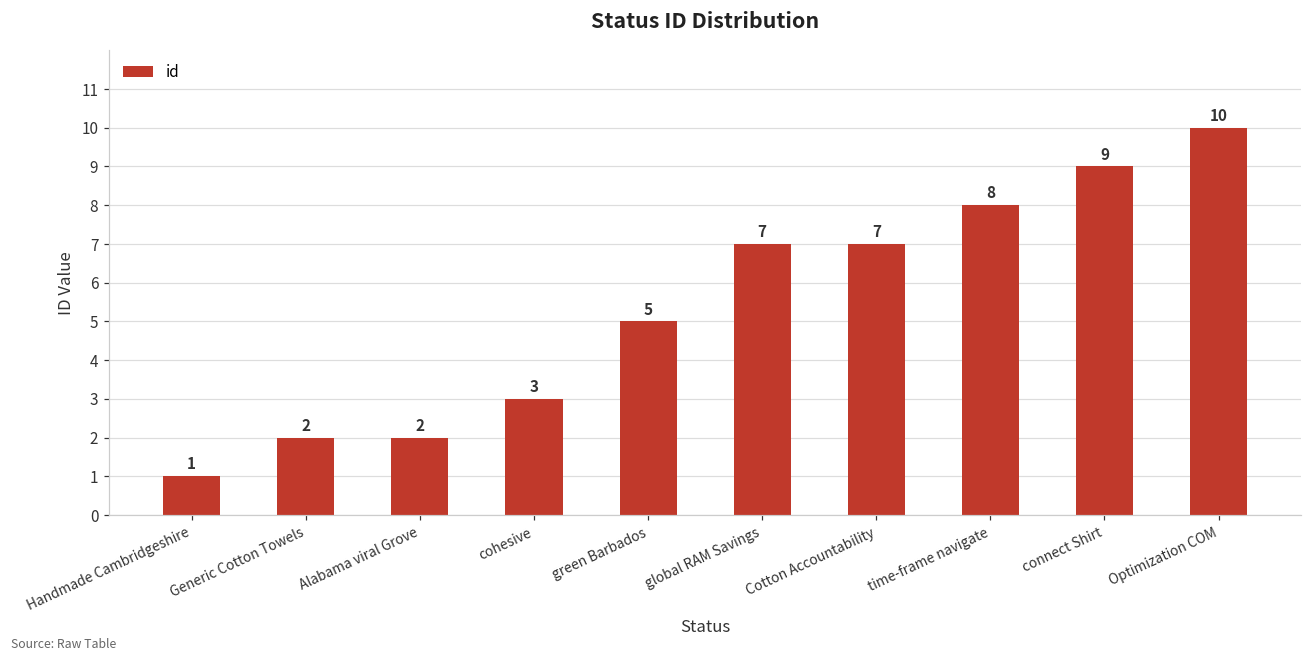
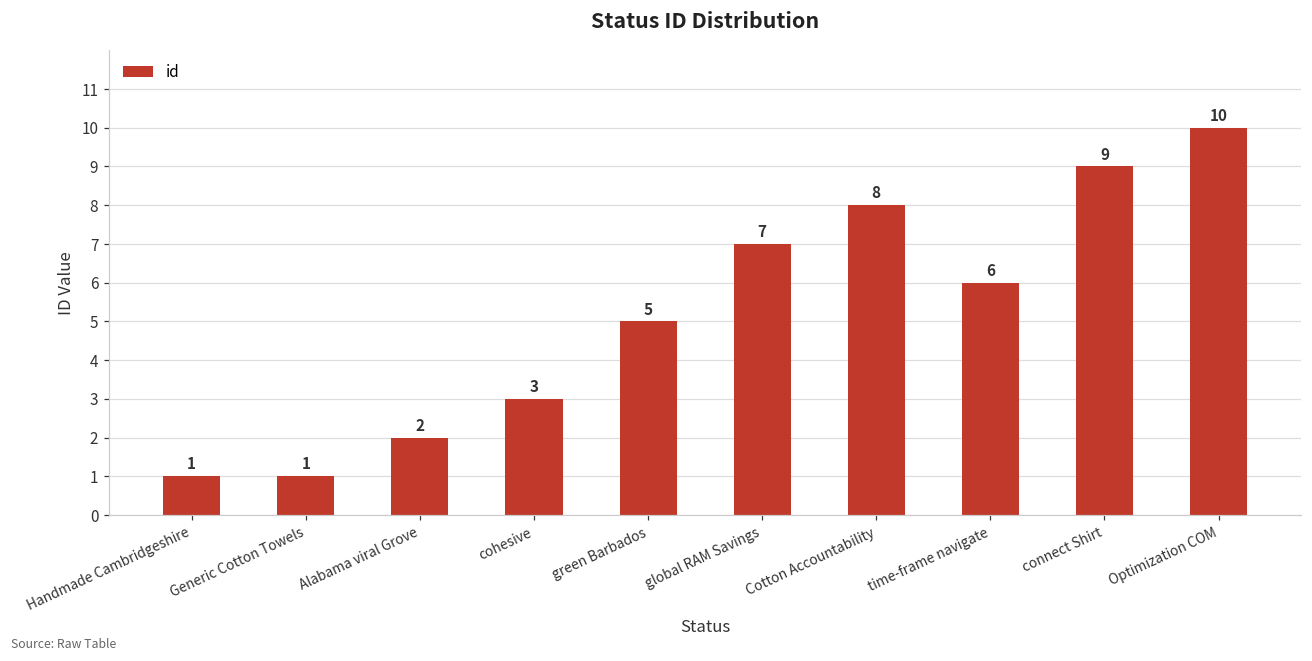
  {
    "Handmade Cambridgeshire": 1,
-   "Generic Cotton Towels": 2,
+   "Generic Cotton Towels": 1,
    "Alabama viral Grove": 2,
    "cohesive": 3,
    "green Barbados": 5,
    "global RAM Savings": 7,
-   "Cotton Accountability": 7,
-   "time-frame navigate": 8,
+   "Cotton Accountability": 8,
+   "time-frame navigate": 6,
    "connect Shirt": 9,
    "Optimization COM": 10
  }
